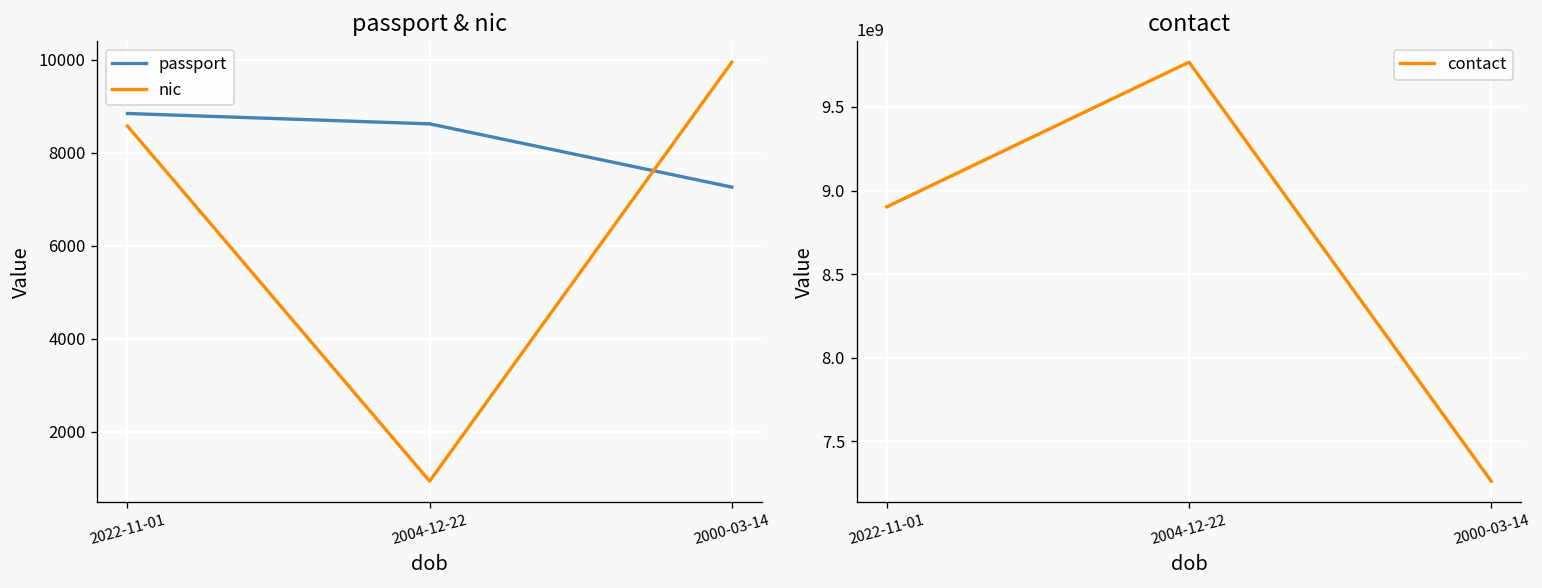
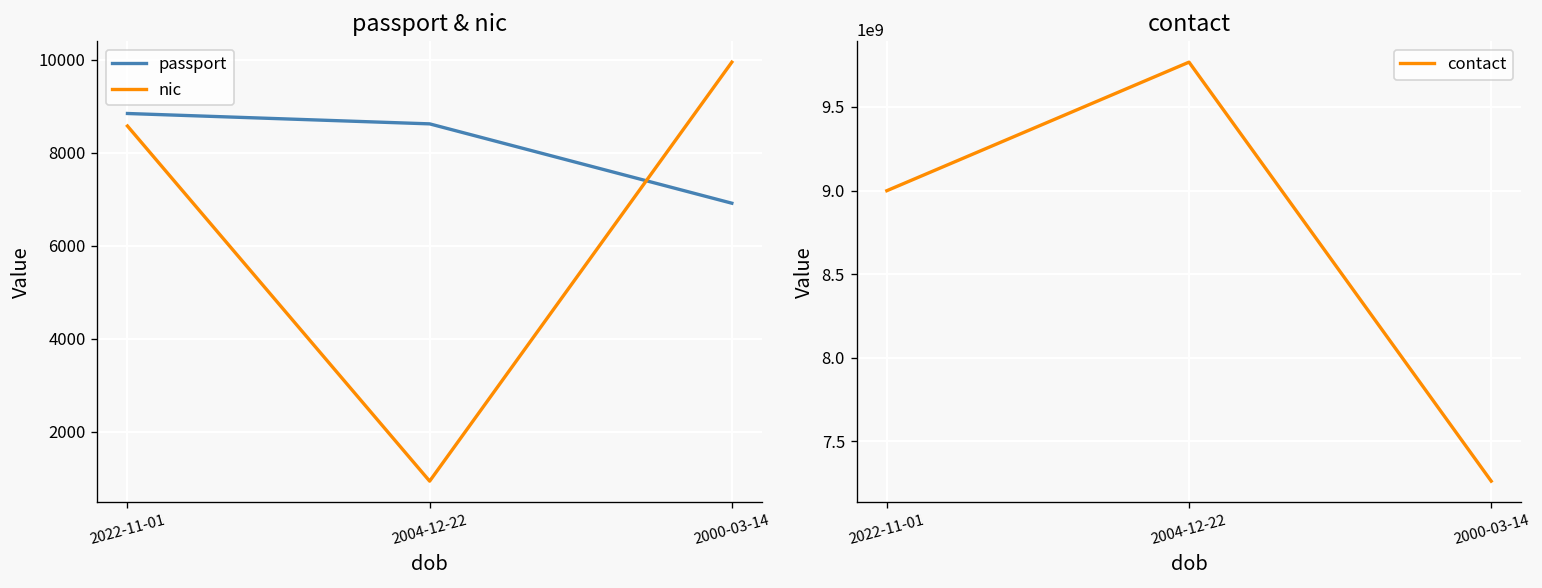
  {
    "passport & nic": {
      "passport": {
        "2022-11-01": 8800,
        "2004-12-22": 8600,
-       "2000-03-14": 7300
+       "2000-03-14": 6900
      },
      "nic": {
        "2022-11-01": 8600,
        "2004-12-22": 900,
        "2000-03-14": 9900
      }
    },
    "contact": {
-     "2022-11-01": 8900000000,
+     "2022-11-01": 9000000000,
      "2004-12-22": 9770000000,
      "2000-03-14": 7260000000
    }
  }
